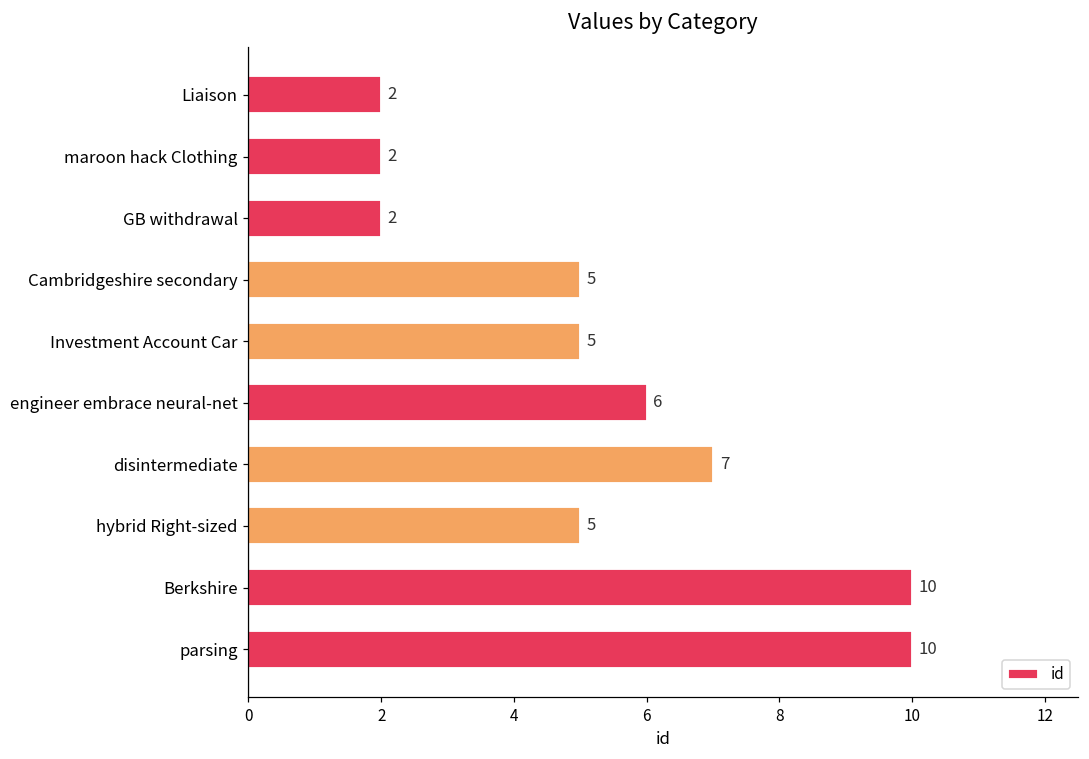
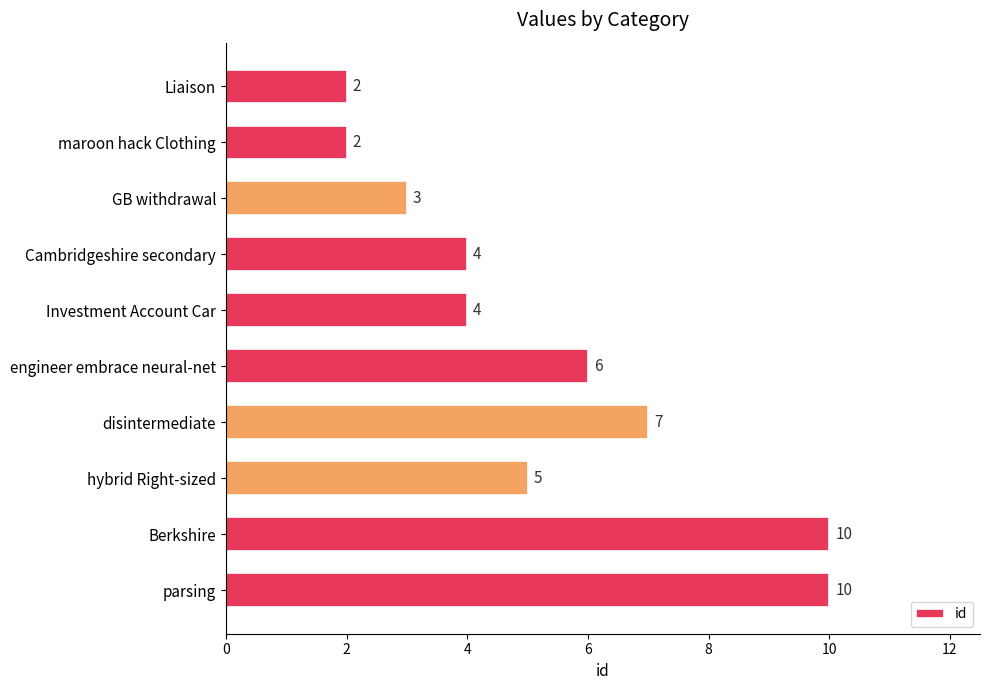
  {
    "Liaison": 2,
    "maroon hack Clothing": 2,
-   "GB withdrawal": 2,
-   "Cambridgeshire secondary": 5,
-   "Investment Account Car": 5,
+   "GB withdrawal": 3,
+   "Cambridgeshire secondary": 4,
+   "Investment Account Car": 4,
    "engineer embrace neural-net": 6,
    "disintermediate": 7,
    "hybrid Right-sized": 5,
    "Berkshire": 10,
    "parsing": 10
  }
